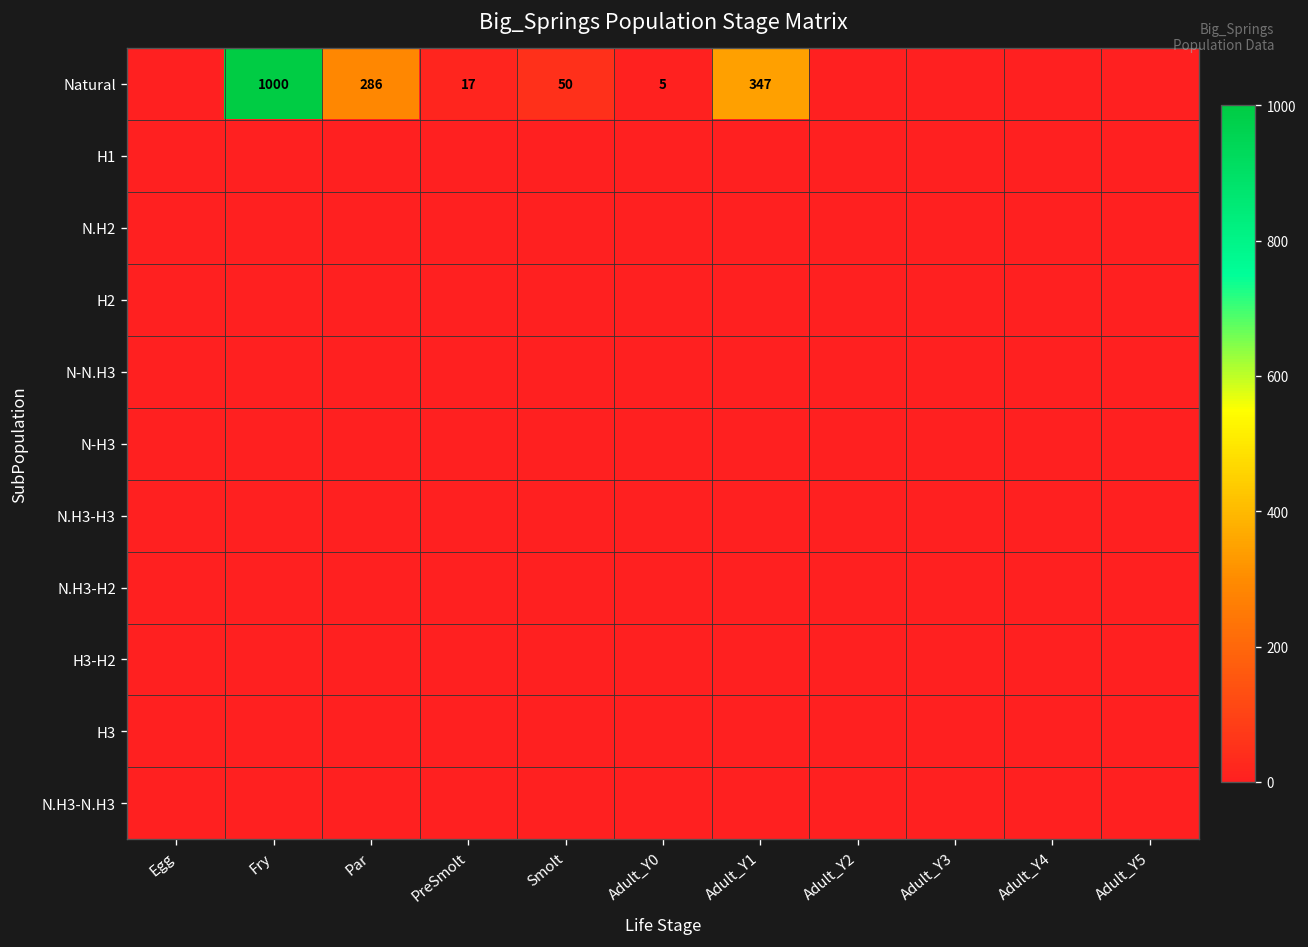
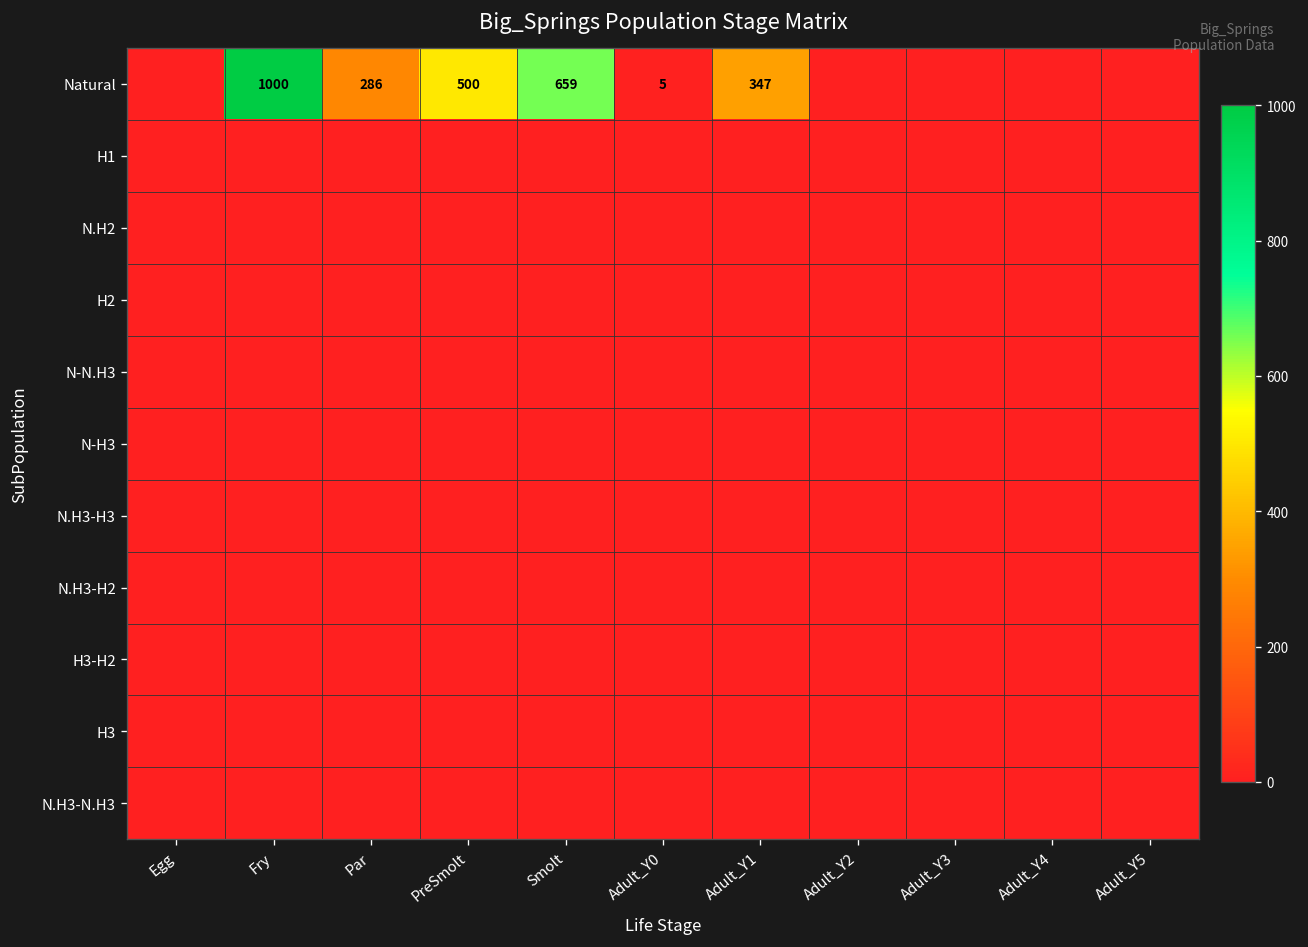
  {
    "Natural": {
      "Fry": 1000,
      "Par": 286,
-     "PreSmolt": 17,
-     "Smolt": 50,
+     "PreSmolt": 500,
+     "Smolt": 659,
      "Adult_Y0": 5,
      "Adult_Y1": 347
    }
  }
